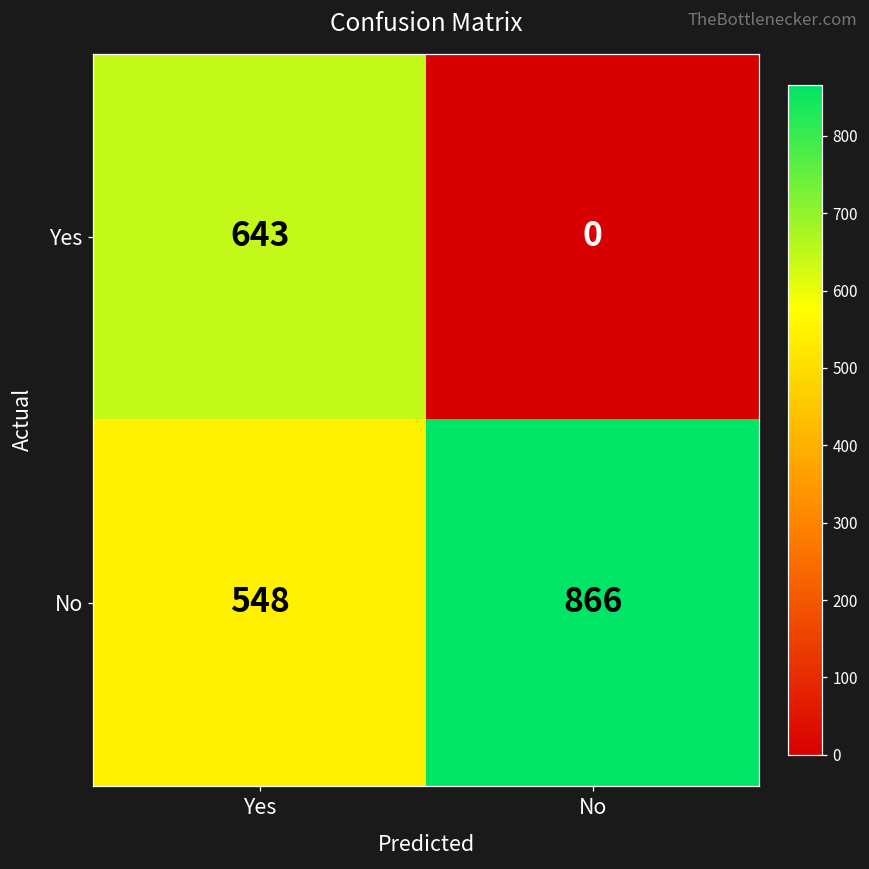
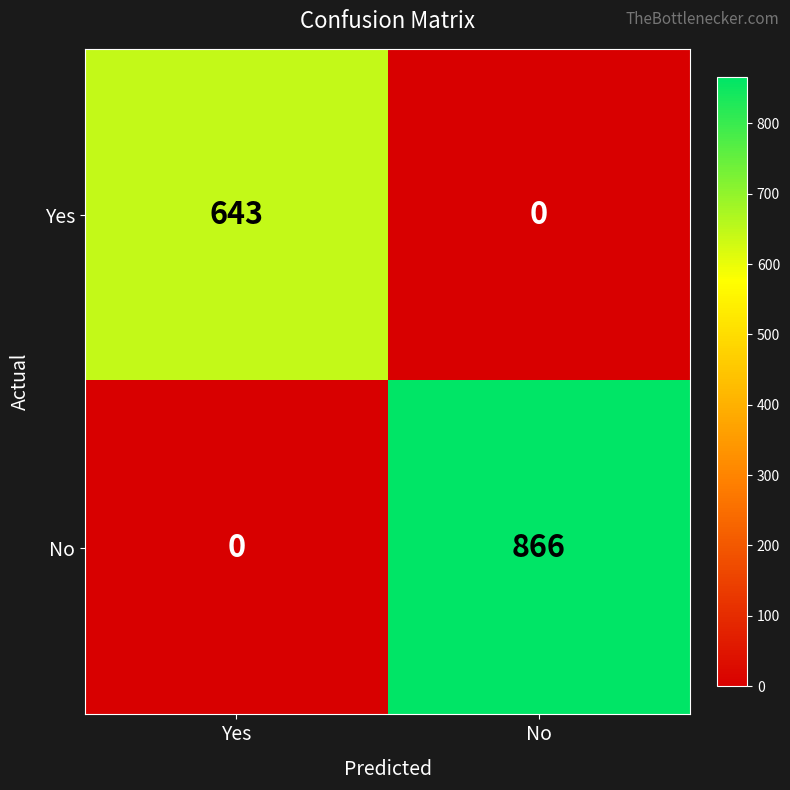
  {
    "Yes": {
      "Yes": 643,
      "No": 0
    },
    "No": {
-     "Yes": 548,
+     "Yes": 0,
      "No": 866
    }
  }
